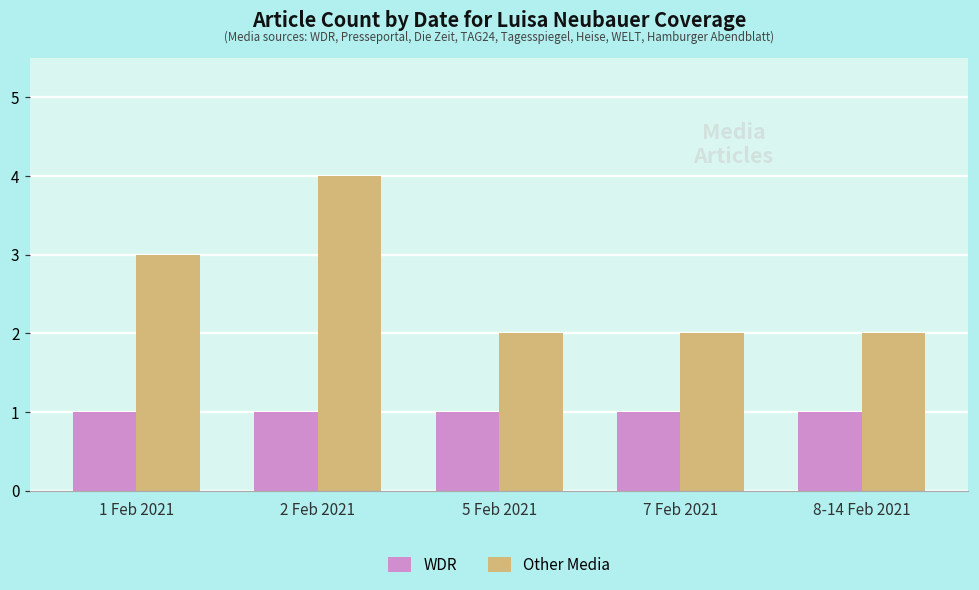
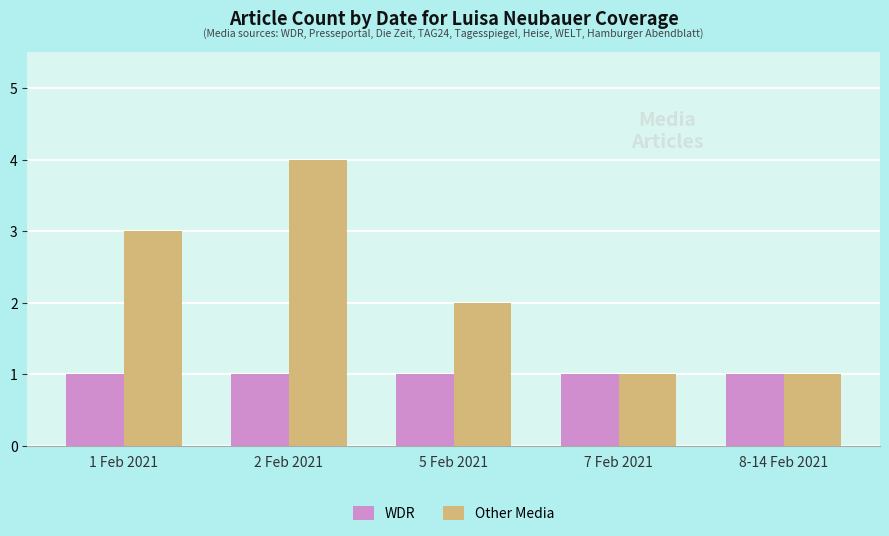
  {
    "WDR": {
      "1 Feb 2021": 1,
      "2 Feb 2021": 1,
      "5 Feb 2021": 1,
      "7 Feb 2021": 1,
      "8-14 Feb 2021": 1
    },
    "Other Media": {
      "1 Feb 2021": 3,
      "2 Feb 2021": 4,
      "5 Feb 2021": 2,
-     "7 Feb 2021": 2,
-     "8-14 Feb 2021": 2
+     "7 Feb 2021": 1,
+     "8-14 Feb 2021": 1
    }
  }
